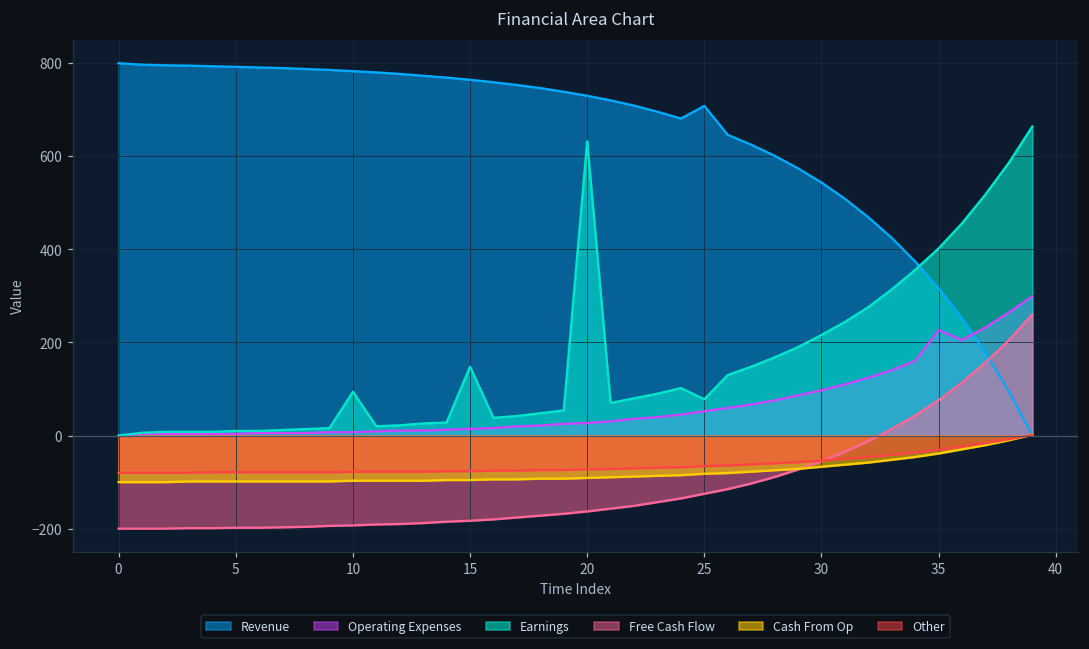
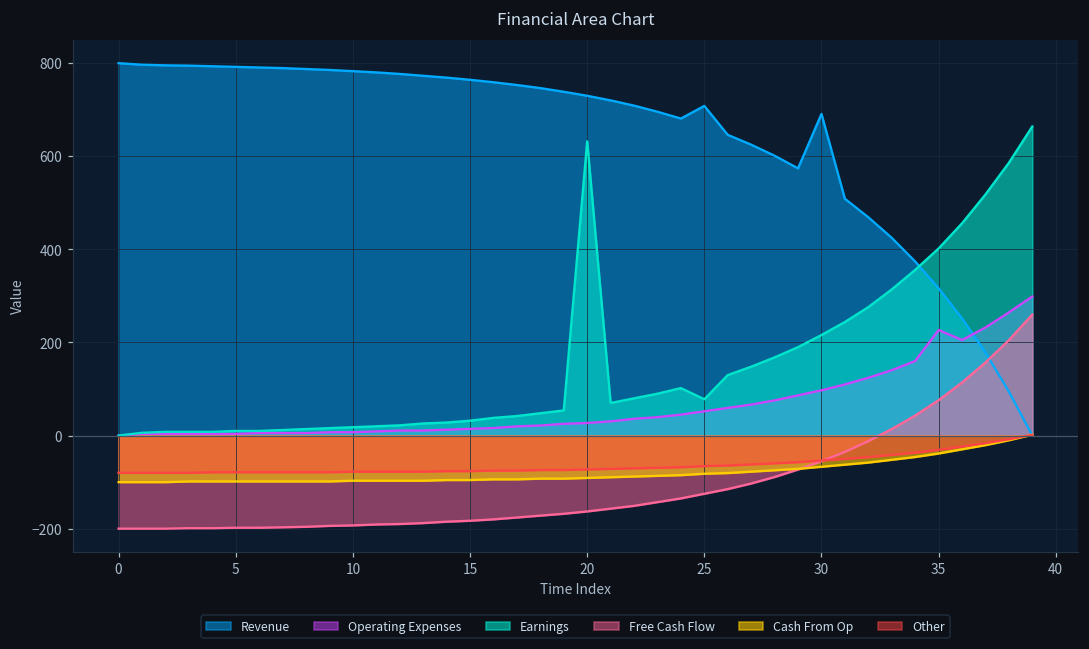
  {
    "Revenue": {
      "0": 800,
      "5": 790,
      "10": 780,
      "15": 760,
      "20": 730,
      "25": 710,
-     "30": 540,
+     "30": 690,
      "35": 320
    },
    "Operating Expenses": {
      "10": 10,
      "15": 10,
      "20": 30,
      "25": 50,
      "30": 100,
      "35": 230
    },
    "Earnings": {
      "5": 10,
-     "10": 90,
-     "15": 150,
+     "10": 20,
+     "15": 30,
      "20": 630,
      "25": 80,
      "30": 220,
      "35": 400
    }
  }
